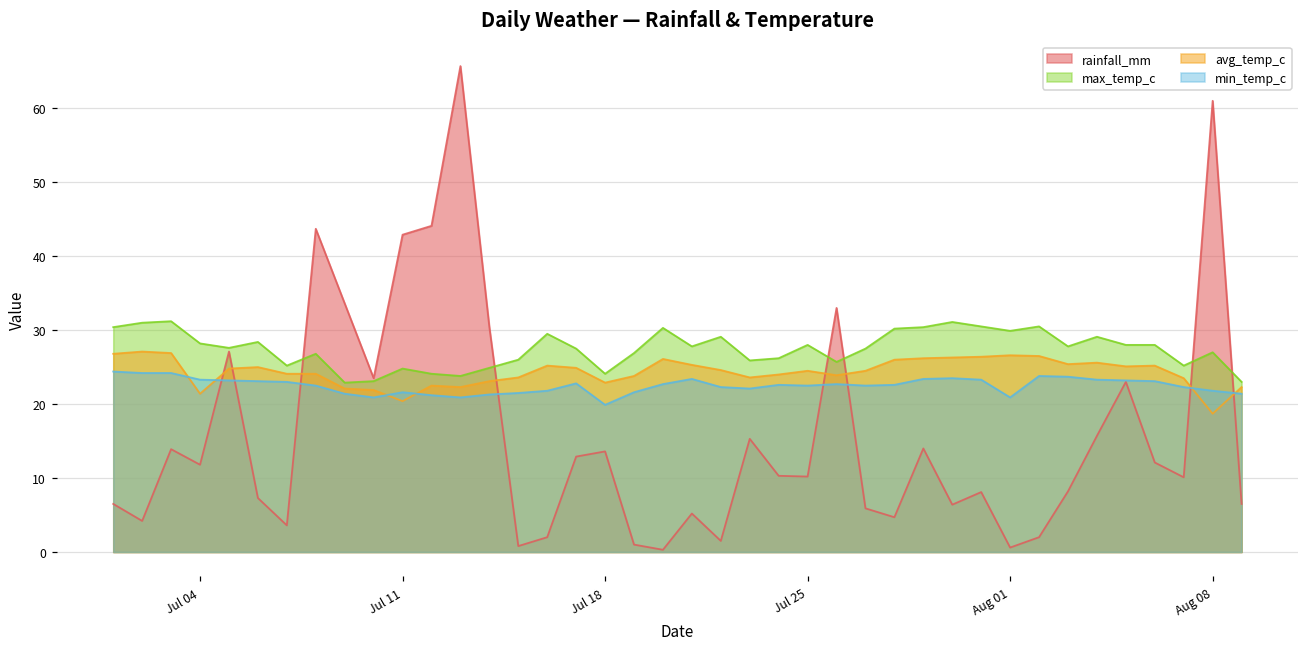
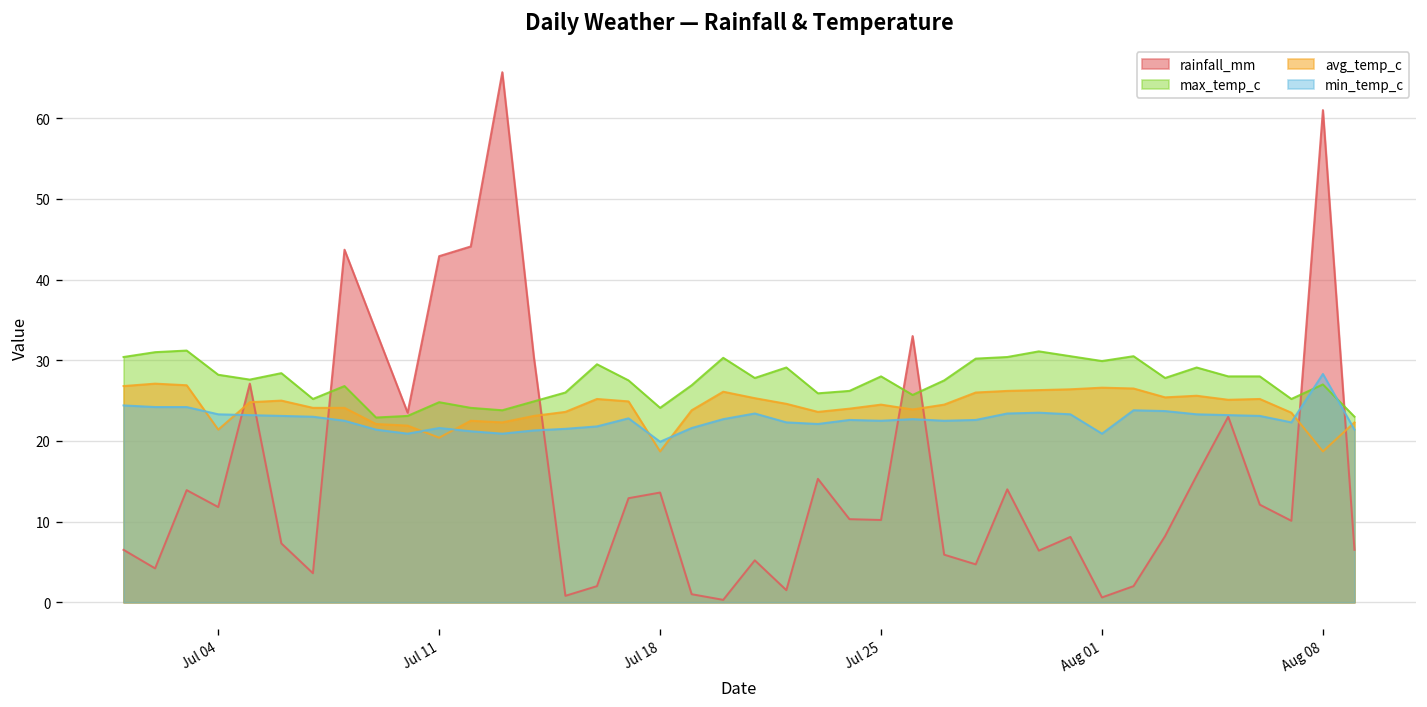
  {
    "rainfall_mm": {
      "Jul 04": 12,
      "Jul 11": 43,
      "Jul 18": 14,
      "Jul 25": 10,
      "Aug 01": 1,
      "Aug 08": 61
    },
    "max_temp_c": {
      "Jul 04": 28,
      "Jul 11": 25,
      "Jul 18": 24,
      "Jul 25": 28,
      "Aug 01": 30,
      "Aug 08": 27
    },
    "avg_temp_c": {
      "Jul 04": 21,
      "Jul 11": 20,
-     "Jul 18": 23,
+     "Jul 18": 19,
      "Jul 25": 25,
      "Aug 01": 27,
      "Aug 08": 19
    },
    "min_temp_c": {
      "Jul 04": 23,
      "Jul 11": 22,
      "Jul 18": 20,
      "Jul 25": 23,
      "Aug 01": 21,
-     "Aug 08": 22
+     "Aug 08": 28
    }
  }
